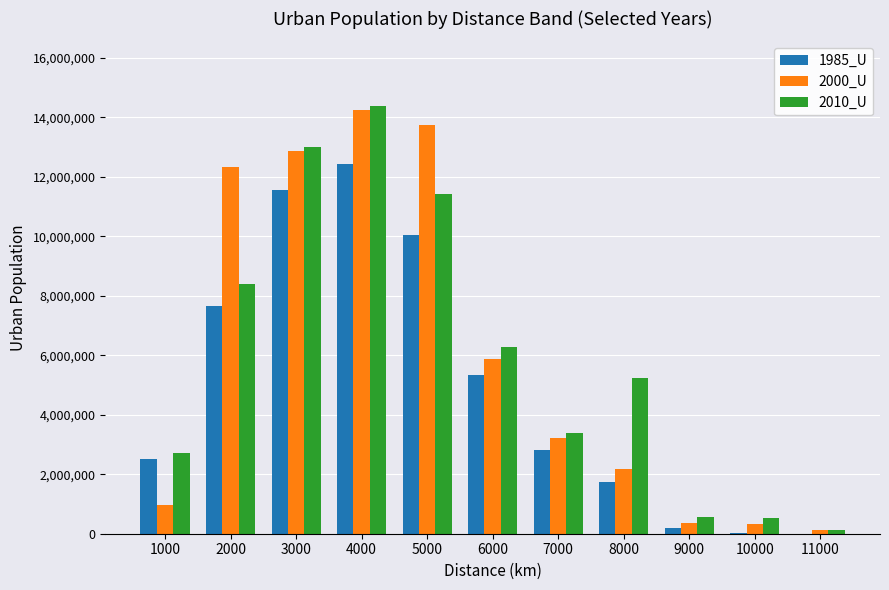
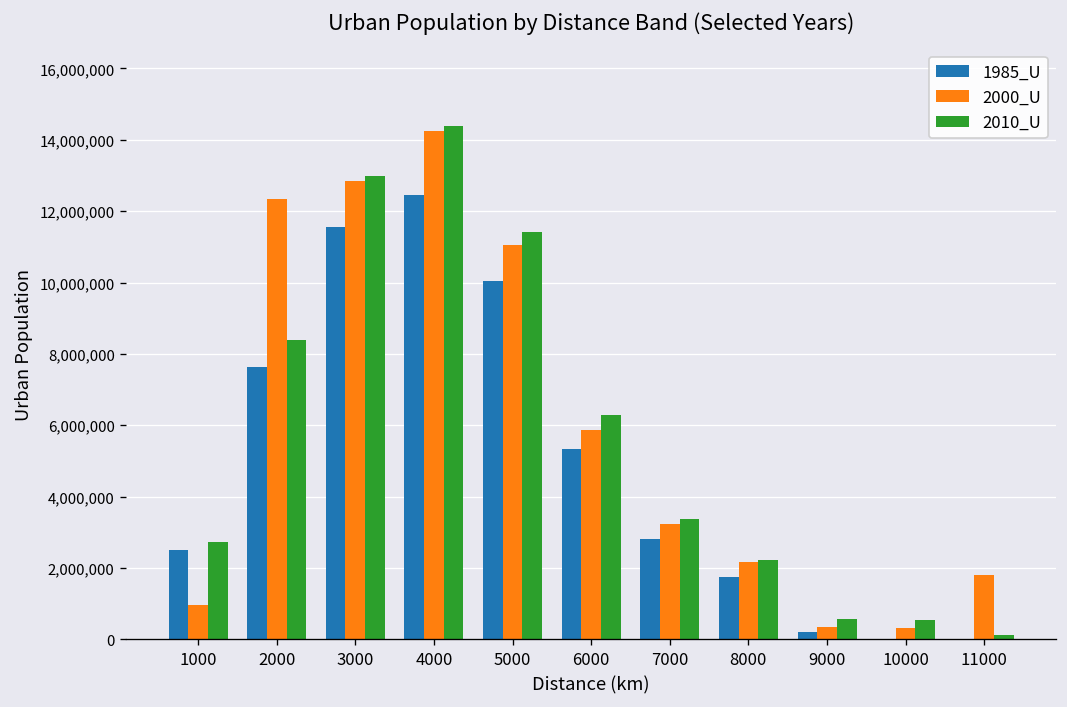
  {
    "1985_U": {
      "1000": "2,500,000",
      "2000": "7,600,000",
      "3000": "11,600,000",
      "4000": "12,400,000",
      "5000": "10,100,000",
      "6000": "5,300,000",
      "7000": "2,800,000",
      "8000": "1,700,000",
      "9000": "200,000",
      "11000": "0"
    },
    "2000_U": {
      "1000": "1,000,000",
      "2000": "12,300,000",
      "3000": "12,900,000",
      "4000": "14,300,000",
-     "5000": "13,700,000",
+     "5000": "11,000,000",
      "6000": "5,900,000",
      "7000": "3,200,000",
      "8000": "2,200,000",
      "9000": "400,000",
      "10000": "300,000",
-     "11000": "100,000"
+     "11000": "1,800,000"
    },
    "2010_U": {
      "1000": "2,700,000",
      "2000": "8,400,000",
      "3000": "13,000,000",
      "4000": "14,400,000",
      "5000": "11,400,000",
      "6000": "6,300,000",
      "7000": "3,400,000",
-     "8000": "5,200,000",
+     "8000": "2,200,000",
      "9000": "600,000",
      "10000": "500,000",
      "11000": "100,000"
    }
  }
